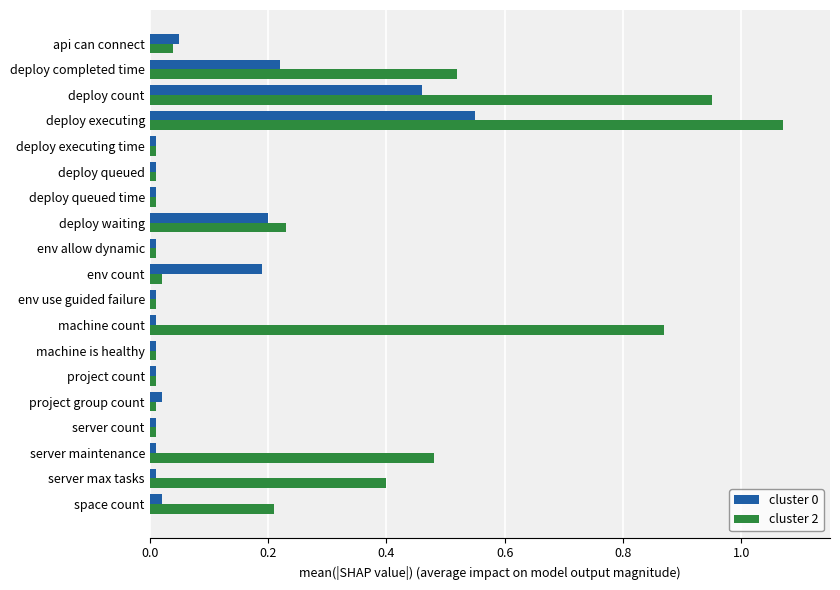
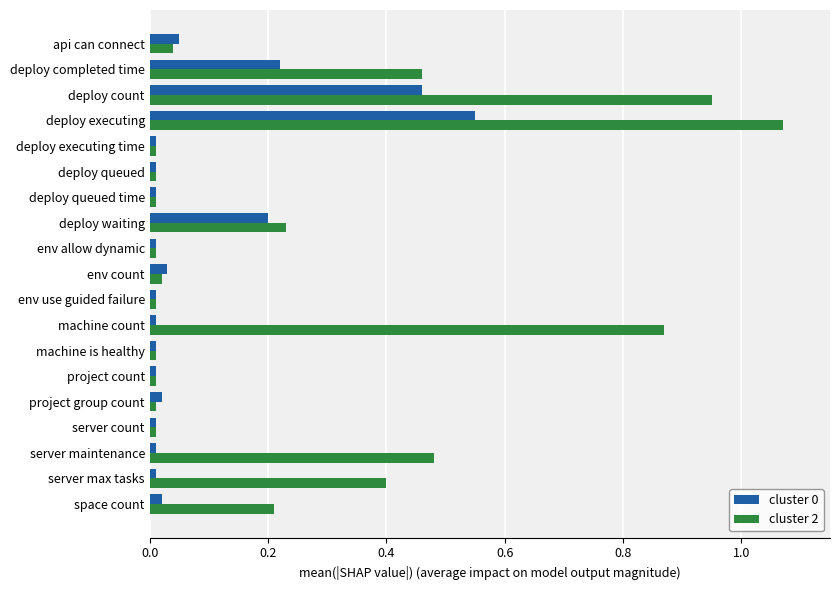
  {
    "cluster 0": {
      "api can connect": 0.05,
      "deploy completed time": 0.22,
      "deploy count": 0.46,
      "deploy executing": 0.55,
      "deploy executing time": 0.01,
      "deploy queued": 0.01,
      "deploy queued time": 0.01,
      "deploy waiting": 0.20,
      "env allow dynamic": 0.01,
-     "env count": 0.19,
+     "env count": 0.03,
      "env use guided failure": 0.01,
      "machine count": 0.01,
      "machine is healthy": 0.01,
      "project count": 0.01,
      "project group count": 0.02,
      "server count": 0.01,
      "server maintenance": 0.01,
      "server max tasks": 0.01,
      "space count": 0.02
    },
    "cluster 2": {
      "api can connect": 0.04,
-     "deploy completed time": 0.52,
+     "deploy completed time": 0.46,
      "deploy count": 0.95,
      "deploy executing": 1.07,
      "deploy executing time": 0.01,
      "deploy queued": 0.01,
      "deploy queued time": 0.01,
      "deploy waiting": 0.23,
      "env allow dynamic": 0.01,
      "env count": 0.02,
      "env use guided failure": 0.01,
      "machine count": 0.87,
      "machine is healthy": 0.01,
      "project count": 0.01,
      "project group count": 0.01,
      "server count": 0.01,
      "server maintenance": 0.48,
      "server max tasks": 0.40,
      "space count": 0.21
    }
  }
